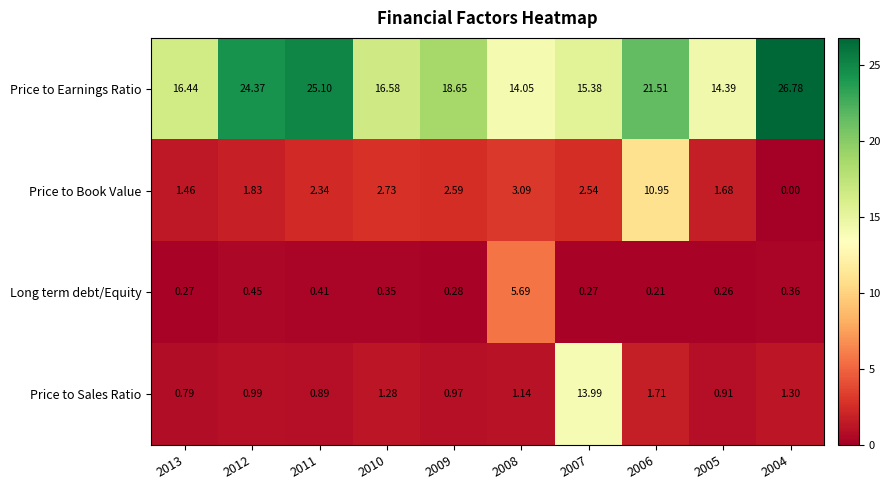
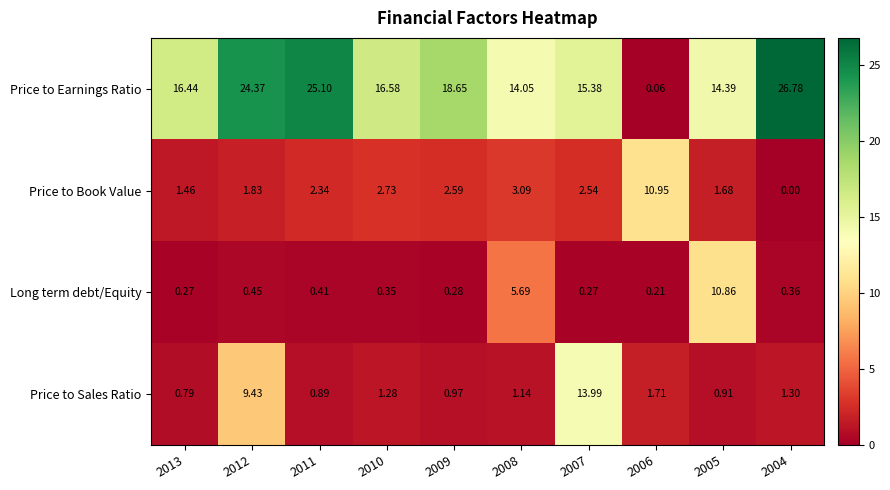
  {
    "Price to Earnings Ratio": {
      "2013": 16.44,
      "2012": 24.37,
      "2011": 25.10,
      "2010": 16.58,
      "2009": 18.65,
      "2008": 14.05,
      "2007": 15.38,
-     "2006": 21.51,
+     "2006": 0.06,
      "2005": 14.39,
      "2004": 26.78
    },
    "Price to Book Value": {
      "2013": 1.46,
      "2012": 1.83,
      "2011": 2.34,
      "2010": 2.73,
      "2009": 2.59,
      "2008": 3.09,
      "2007": 2.54,
      "2006": 10.95,
      "2005": 1.68,
      "2004": 0.00
    },
    "Long term debt/Equity": {
      "2013": 0.27,
      "2012": 0.45,
      "2011": 0.41,
      "2010": 0.35,
      "2009": 0.28,
      "2008": 5.69,
      "2007": 0.27,
      "2006": 0.21,
-     "2005": 0.26,
+     "2005": 10.86,
      "2004": 0.36
    },
    "Price to Sales Ratio": {
      "2013": 0.79,
-     "2012": 0.99,
+     "2012": 9.43,
      "2011": 0.89,
      "2010": 1.28,
      "2009": 0.97,
      "2008": 1.14,
      "2007": 13.99,
      "2006": 1.71,
      "2005": 0.91,
      "2004": 1.30
    }
  }
